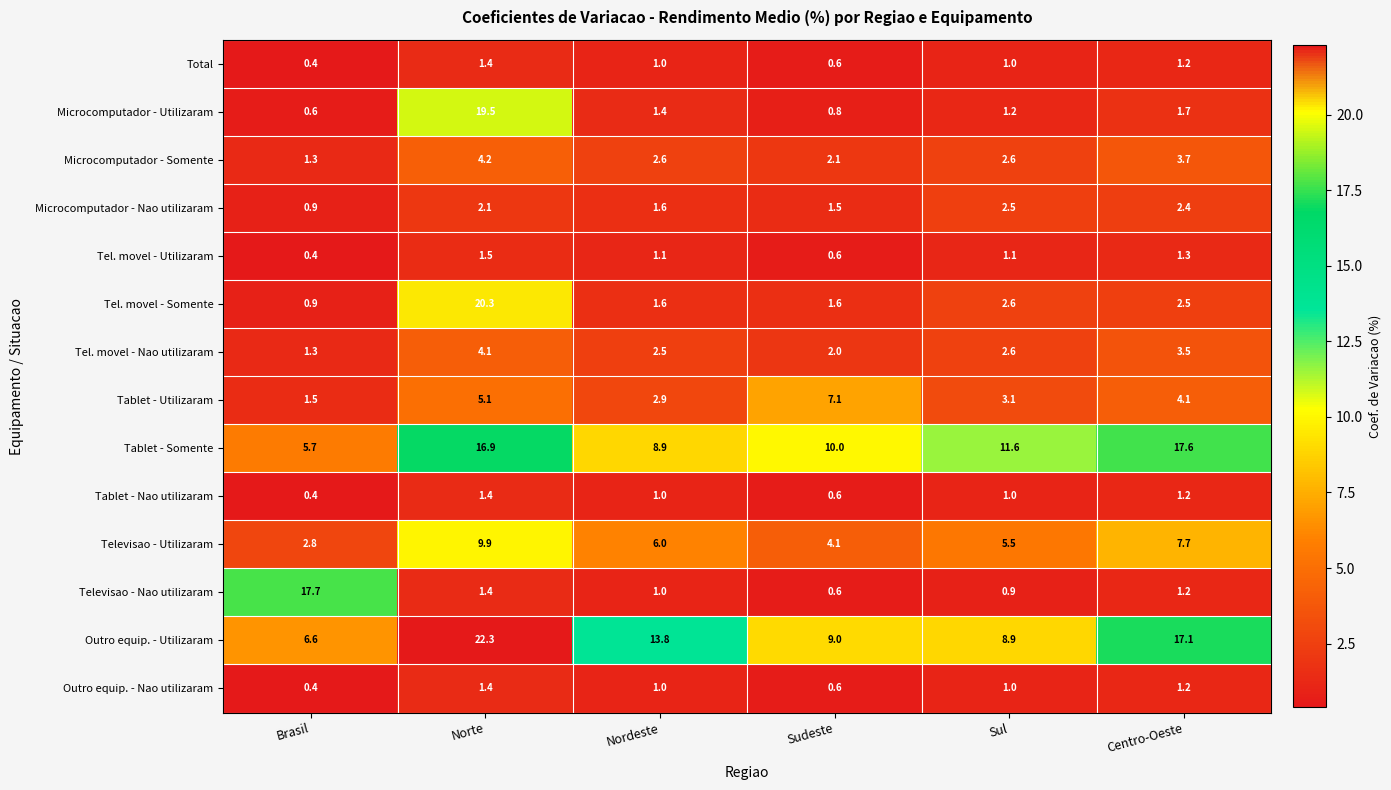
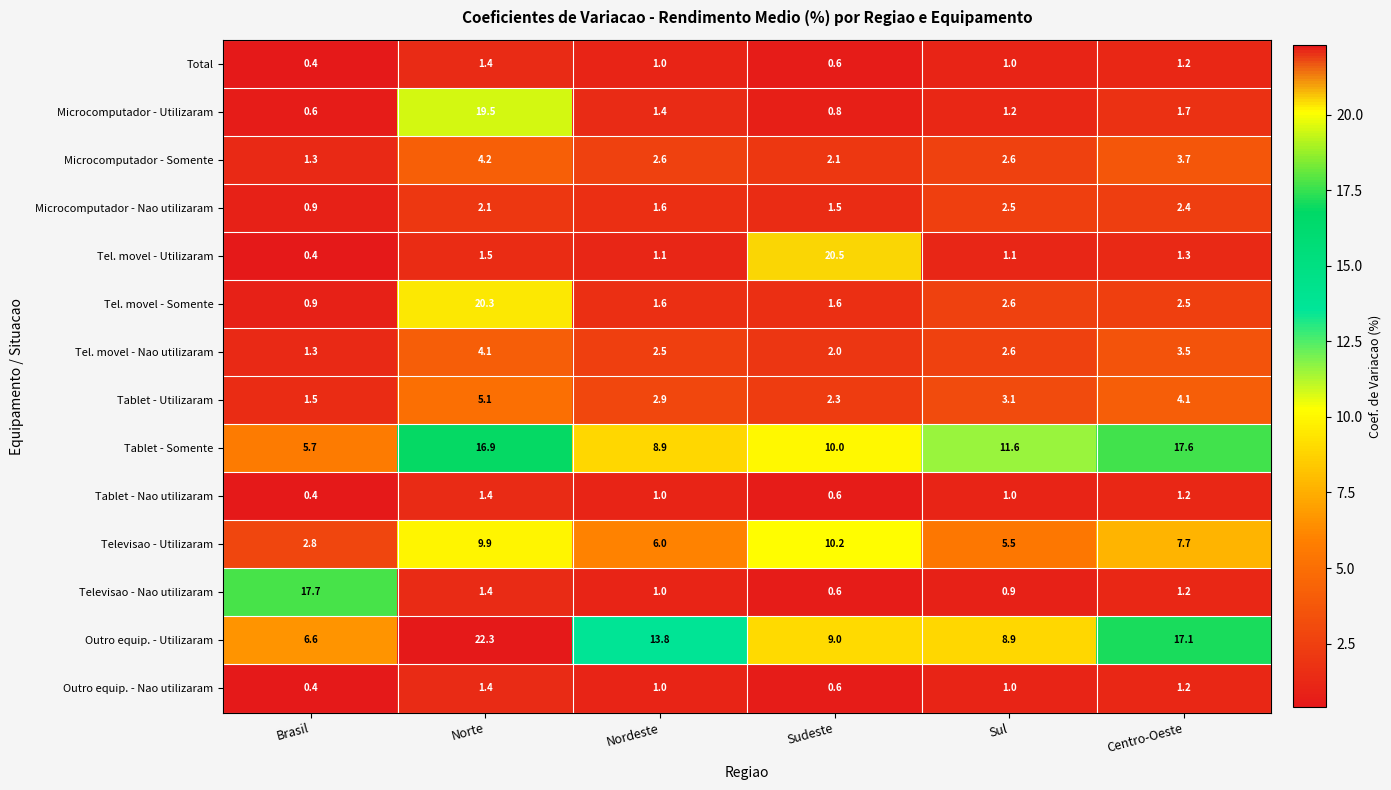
  {
    "Total": {
      "Brasil": 0.4,
      "Norte": 1.4,
      "Nordeste": 1.0,
      "Sudeste": 0.6,
      "Sul": 1.0,
      "Centro-Oeste": 1.2
    },
    "Microcomputador - Utilizaram": {
      "Brasil": 0.6,
      "Norte": 19.5,
      "Nordeste": 1.4,
      "Sudeste": 0.8,
      "Sul": 1.2,
      "Centro-Oeste": 1.7
    },
    "Microcomputador - Somente": {
      "Brasil": 1.3,
      "Norte": 4.2,
      "Nordeste": 2.6,
      "Sudeste": 2.1,
      "Sul": 2.6,
      "Centro-Oeste": 3.7
    },
    "Microcomputador - Nao utilizaram": {
      "Brasil": 0.9,
      "Norte": 2.1,
      "Nordeste": 1.6,
      "Sudeste": 1.5,
      "Sul": 2.5,
      "Centro-Oeste": 2.4
    },
    "Tel. movel - Utilizaram": {
      "Brasil": 0.4,
      "Norte": 1.5,
      "Nordeste": 1.1,
-     "Sudeste": 0.6,
+     "Sudeste": 20.5,
      "Sul": 1.1,
      "Centro-Oeste": 1.3
    },
    "Tel. movel - Somente": {
      "Brasil": 0.9,
      "Norte": 20.3,
      "Nordeste": 1.6,
      "Sudeste": 1.6,
      "Sul": 2.6,
      "Centro-Oeste": 2.5
    },
    "Tel. movel - Nao utilizaram": {
      "Brasil": 1.3,
      "Norte": 4.1,
      "Nordeste": 2.5,
      "Sudeste": 2.0,
      "Sul": 2.6,
      "Centro-Oeste": 3.5
    },
    "Tablet - Utilizaram": {
      "Brasil": 1.5,
      "Norte": 5.1,
      "Nordeste": 2.9,
-     "Sudeste": 7.1,
+     "Sudeste": 2.3,
      "Sul": 3.1,
      "Centro-Oeste": 4.1
    },
    "Tablet - Somente": {
      "Brasil": 5.7,
      "Norte": 16.9,
      "Nordeste": 8.9,
      "Sudeste": 10.0,
      "Sul": 11.6,
      "Centro-Oeste": 17.6
    },
    "Tablet - Nao utilizaram": {
      "Brasil": 0.4,
      "Norte": 1.4,
      "Nordeste": 1.0,
      "Sudeste": 0.6,
      "Sul": 1.0,
      "Centro-Oeste": 1.2
    },
    "Televisao - Utilizaram": {
      "Brasil": 2.8,
      "Norte": 9.9,
      "Nordeste": 6.0,
-     "Sudeste": 4.1,
+     "Sudeste": 10.2,
      "Sul": 5.5,
      "Centro-Oeste": 7.7
    },
    "Televisao - Nao utilizaram": {
      "Brasil": 17.7,
      "Norte": 1.4,
      "Nordeste": 1.0,
      "Sudeste": 0.6,
      "Sul": 0.9,
      "Centro-Oeste": 1.2
    },
    "Outro equip. - Utilizaram": {
      "Brasil": 6.6,
      "Norte": 22.3,
      "Nordeste": 13.8,
      "Sudeste": 9.0,
      "Sul": 8.9,
      "Centro-Oeste": 17.1
    },
    "Outro equip. - Nao utilizaram": {
      "Brasil": 0.4,
      "Norte": 1.4,
      "Nordeste": 1.0,
      "Sudeste": 0.6,
      "Sul": 1.0,
      "Centro-Oeste": 1.2
    }
  }
